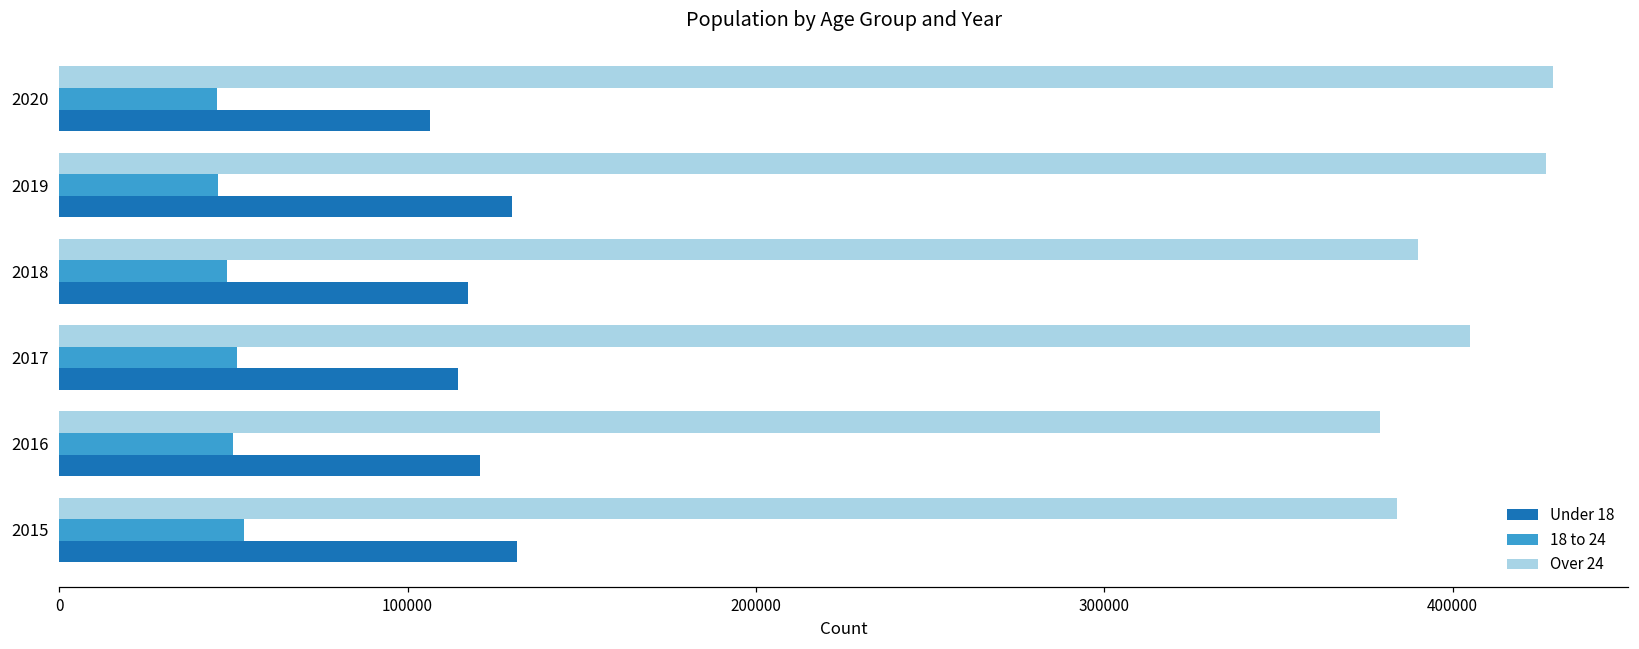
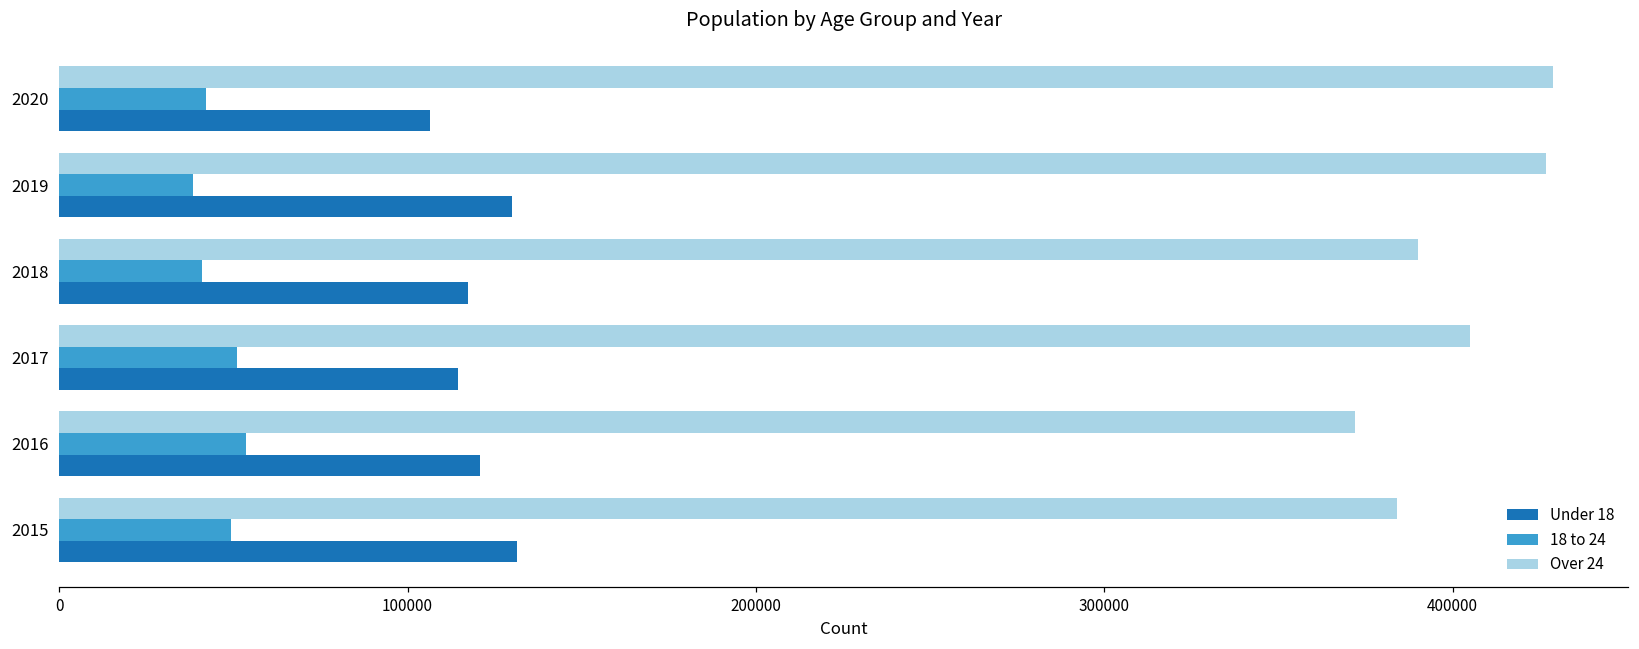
  {
    "Under 18": {
      "2020": 106000,
      "2019": 130000,
      "2018": 117000,
      "2017": 115000,
      "2016": 121000,
      "2015": 131000
    },
    "18 to 24": {
-     "2020": 45000,
-     "2019": 46000,
-     "2018": 48000,
+     "2020": 42000,
+     "2019": 38000,
+     "2018": 41000,
      "2017": 51000,
-     "2016": 50000,
-     "2015": 53000
+     "2016": 54000,
+     "2015": 49000
    },
    "Over 24": {
      "2020": 429000,
      "2019": 427000,
      "2018": 390000,
      "2017": 405000,
-     "2016": 379000,
+     "2016": 372000,
      "2015": 384000
    }
  }
